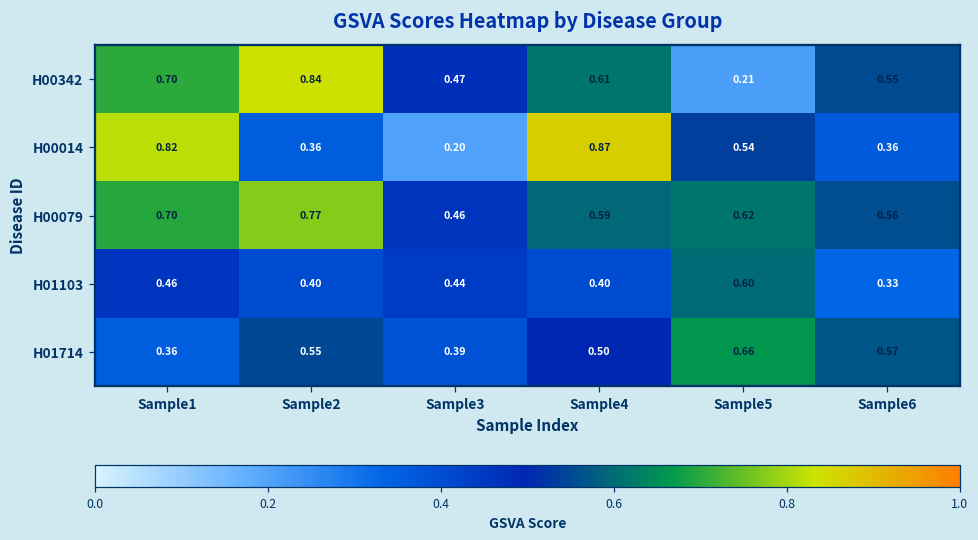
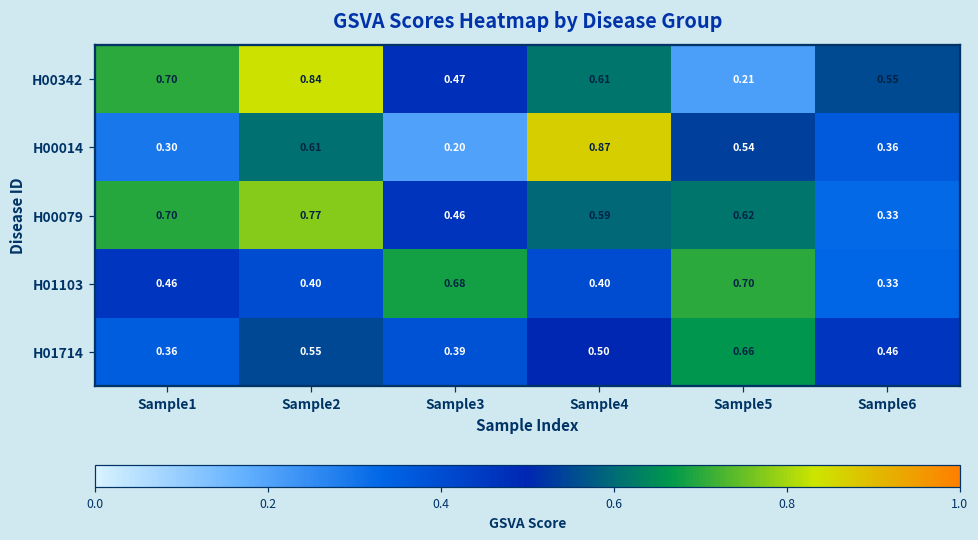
  {
    "H00342": {
      "Sample1": 0.70,
      "Sample2": 0.84,
      "Sample3": 0.47,
      "Sample4": 0.61,
      "Sample5": 0.21,
      "Sample6": 0.55
    },
    "H00014": {
-     "Sample1": 0.82,
-     "Sample2": 0.36,
+     "Sample1": 0.30,
+     "Sample2": 0.61,
      "Sample3": 0.20,
      "Sample4": 0.87,
      "Sample5": 0.54,
      "Sample6": 0.36
    },
    "H00079": {
      "Sample1": 0.70,
      "Sample2": 0.77,
      "Sample3": 0.46,
      "Sample4": 0.59,
      "Sample5": 0.62,
-     "Sample6": 0.56
+     "Sample6": 0.33
    },
    "H01103": {
      "Sample1": 0.46,
      "Sample2": 0.40,
-     "Sample3": 0.44,
+     "Sample3": 0.68,
      "Sample4": 0.40,
-     "Sample5": 0.60,
+     "Sample5": 0.70,
      "Sample6": 0.33
    },
    "H01714": {
      "Sample1": 0.36,
      "Sample2": 0.55,
      "Sample3": 0.39,
      "Sample4": 0.50,
      "Sample5": 0.66,
-     "Sample6": 0.57
+     "Sample6": 0.46
    }
  }
